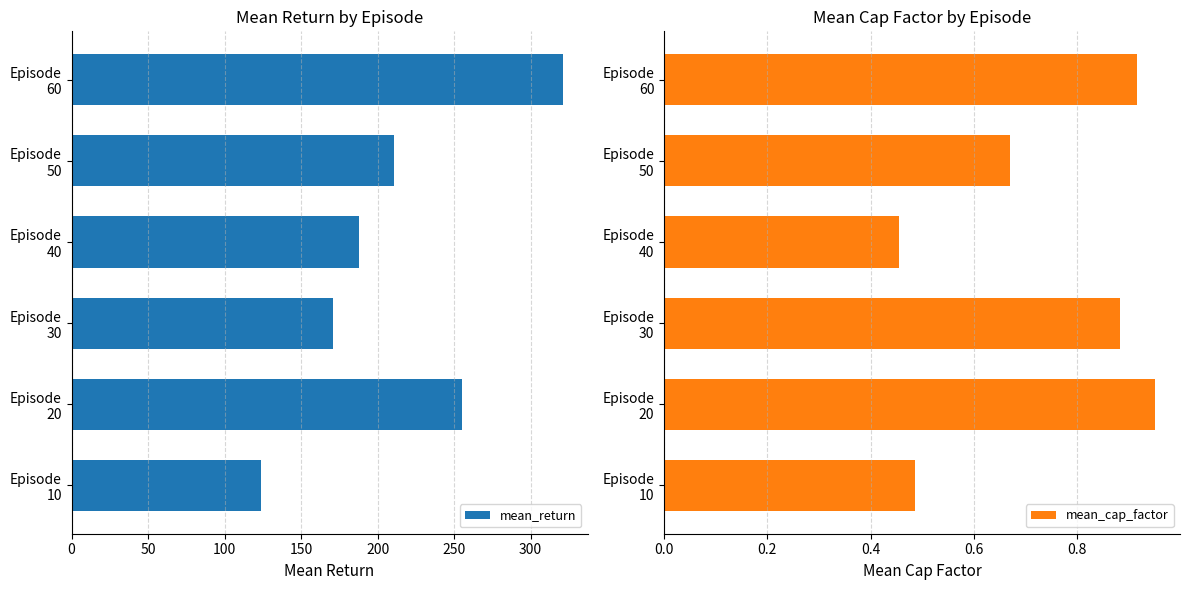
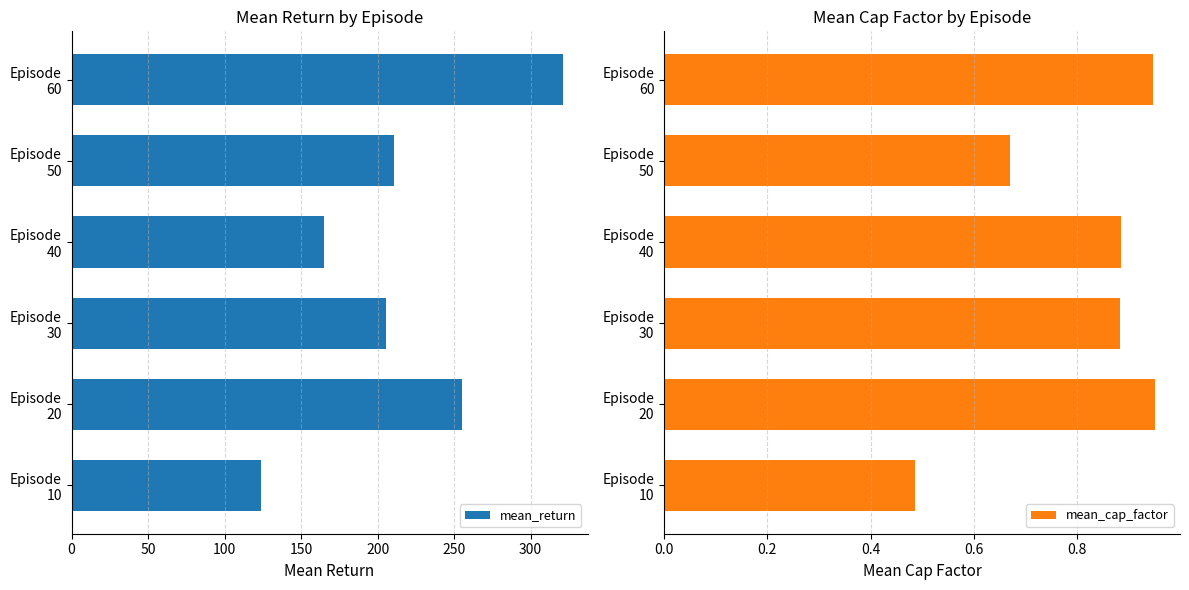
  {
    "Mean Return by Episode": {
      "Episode 60": 321,
      "Episode 50": 210,
-     "Episode 40": 188,
-     "Episode 30": 171,
+     "Episode 40": 165,
+     "Episode 30": 205,
      "Episode 20": 255,
      "Episode 10": 124
    },
    "Mean Cap Factor by Episode": {
-     "Episode 60": 0.92,
+     "Episode 60": 0.95,
      "Episode 50": 0.67,
-     "Episode 40": 0.45,
+     "Episode 40": 0.88,
      "Episode 30": 0.88,
      "Episode 20": 0.95,
      "Episode 10": 0.49
    }
  }
